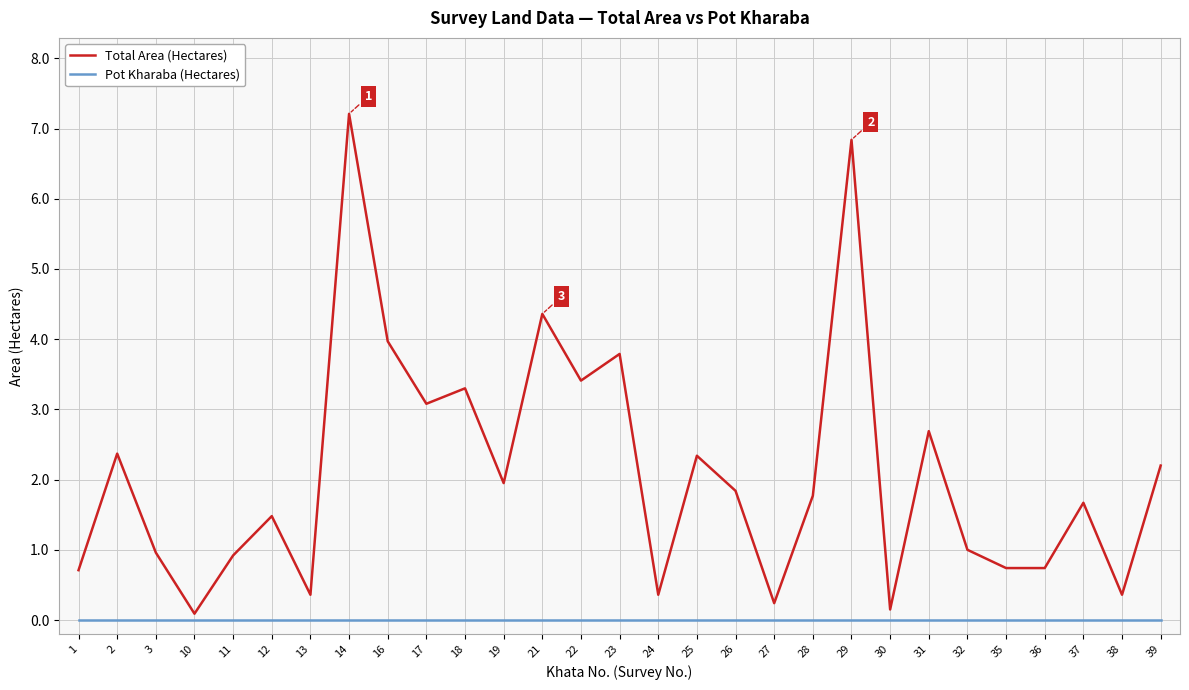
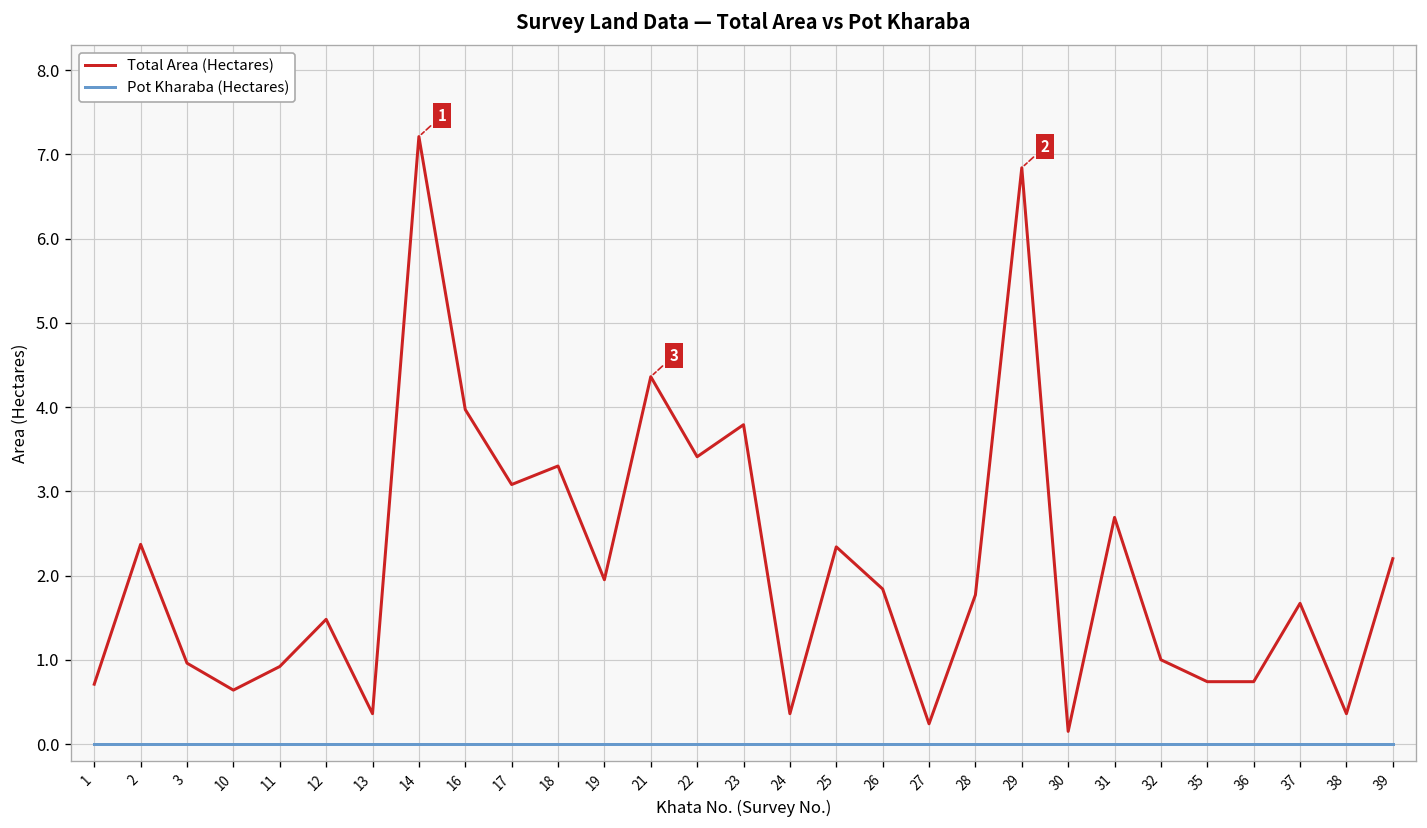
  {
    "Total Area (Hectares)": {
      "1": 0.7,
      "2": 2.4,
      "3": 1.0,
-     "10": 0.1,
+     "10": 0.6,
      "11": 0.9,
      "12": 1.5,
      "13": 0.4,
      "14": 7.2,
      "16": 4.0,
      "17": 3.1,
      "18": 3.3,
      "19": 2.0,
      "21": 4.4,
      "22": 3.4,
      "23": 3.8,
      "24": 0.4,
      "25": 2.3,
      "26": 1.8,
      "27": 0.2,
      "28": 1.8,
      "29": 6.8,
      "30": 0.2,
      "31": 2.7,
      "32": 1.0,
      "35": 0.7,
      "36": 0.7,
      "37": 1.7,
      "38": 0.4,
      "39": 2.2
    },
    "Pot Kharaba (Hectares)": {
      "1": 0.0,
      "2": 0.0,
      "3": 0.0,
      "10": 0.0,
      "11": 0.0,
      "12": 0.0,
      "13": 0.0,
      "14": 0.0,
      "16": 0.0,
      "17": 0.0,
      "18": 0.0,
      "19": 0.0,
      "21": 0.0,
      "22": 0.0,
      "23": 0.0,
      "24": 0.0,
      "25": 0.0,
      "26": 0.0,
      "27": 0.0,
      "28": 0.0,
      "29": 0.0,
      "30": 0.0,
      "31": 0.0,
      "32": 0.0,
      "35": 0.0,
      "36": 0.0,
      "37": 0.0,
      "38": 0.0,
      "39": 0.0
    }
  }
